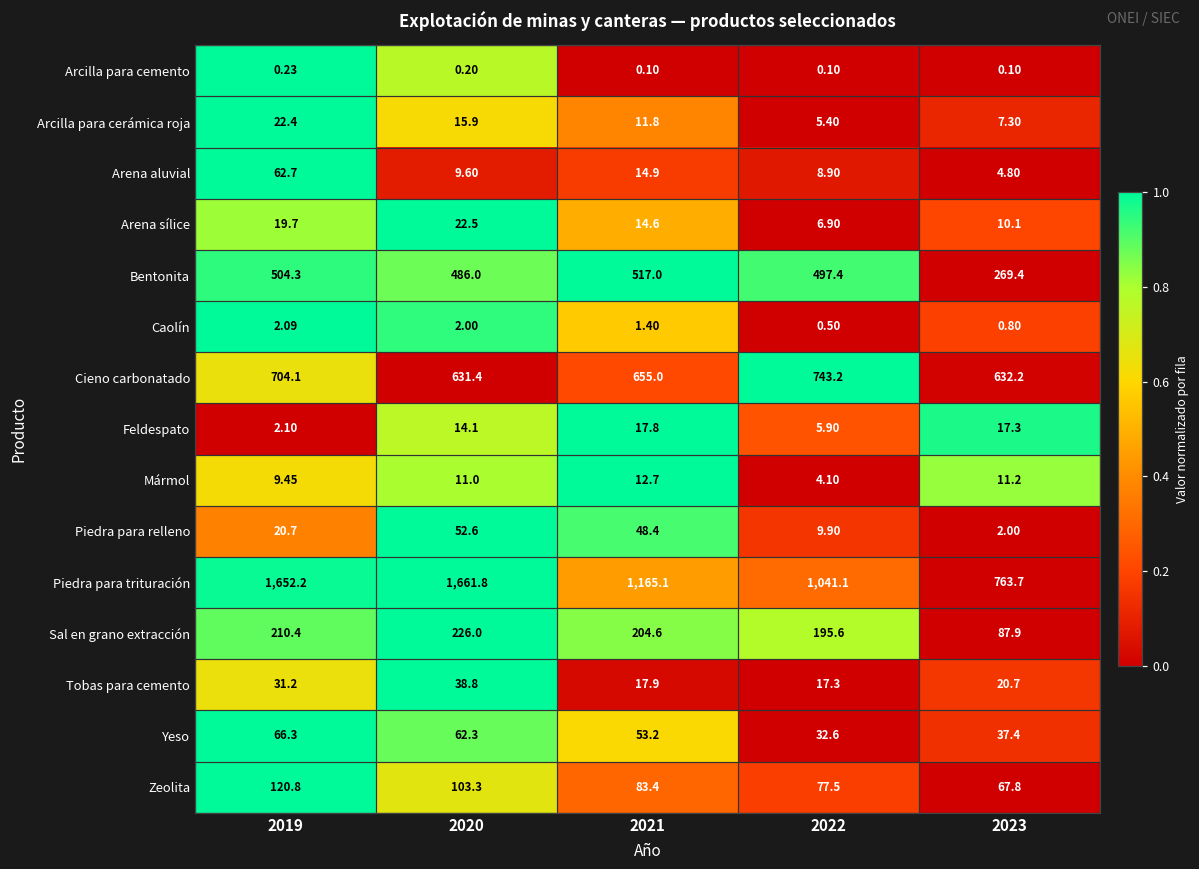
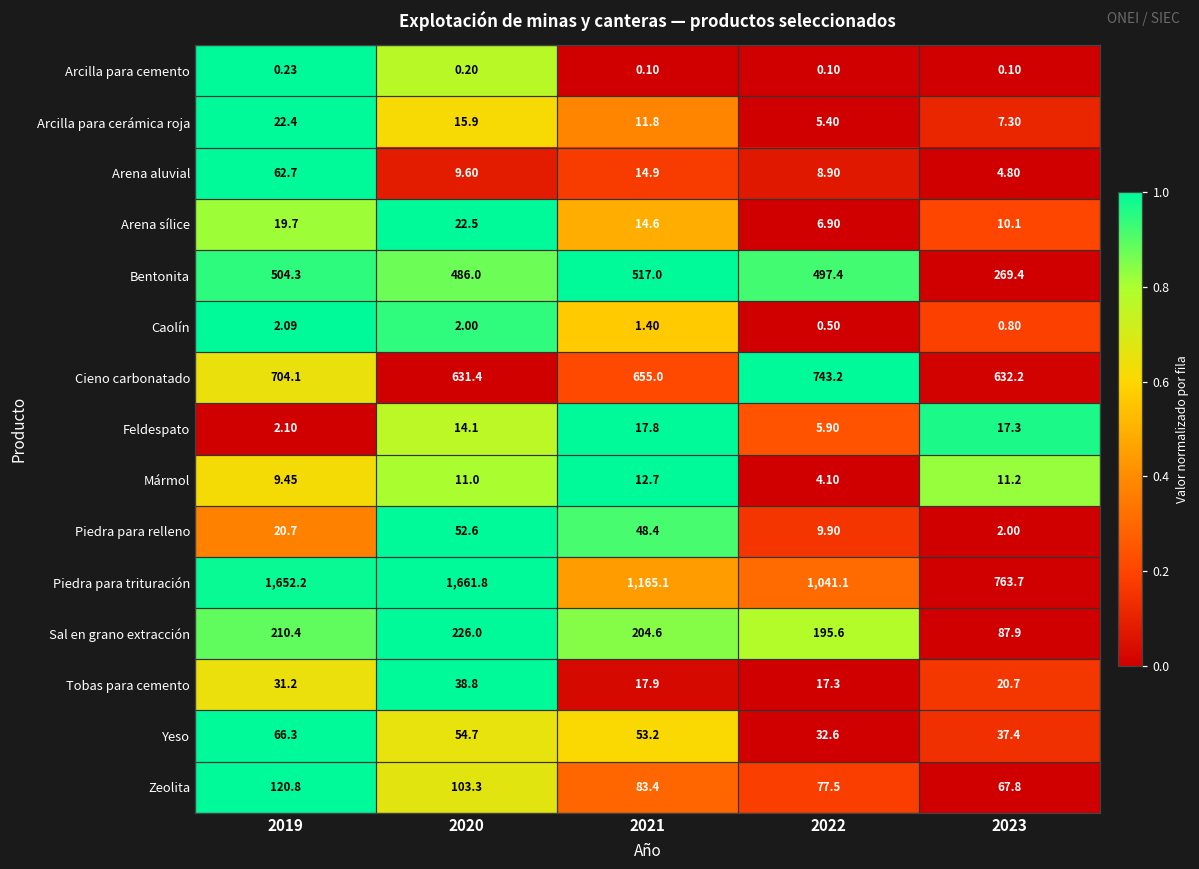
  {
    "Arcilla para cemento": {
      "2019": "0.23",
      "2020": "0.20",
      "2021": "0.10",
      "2022": "0.10",
      "2023": "0.10"
    },
    "Arcilla para cerámica roja": {
      "2019": "22.4",
      "2020": "15.9",
      "2021": "11.8",
      "2022": "5.40",
      "2023": "7.30"
    },
    "Arena aluvial": {
      "2019": "62.7",
      "2020": "9.60",
      "2021": "14.9",
      "2022": "8.90",
      "2023": "4.80"
    },
    "Arena sílice": {
      "2019": "19.7",
      "2020": "22.5",
      "2021": "14.6",
      "2022": "6.90",
      "2023": "10.1"
    },
    "Bentonita": {
      "2019": "504.3",
      "2020": "486.0",
      "2021": "517.0",
      "2022": "497.4",
      "2023": "269.4"
    },
    "Caolín": {
      "2019": "2.09",
      "2020": "2.00",
      "2021": "1.40",
      "2022": "0.50",
      "2023": "0.80"
    },
    "Cieno carbonatado": {
      "2019": "704.1",
      "2020": "631.4",
      "2021": "655.0",
      "2022": "743.2",
      "2023": "632.2"
    },
    "Feldespato": {
      "2019": "2.10",
      "2020": "14.1",
      "2021": "17.8",
      "2022": "5.90",
      "2023": "17.3"
    },
    "Mármol": {
      "2019": "9.45",
      "2020": "11.0",
      "2021": "12.7",
      "2022": "4.10",
      "2023": "11.2"
    },
    "Piedra para relleno": {
      "2019": "20.7",
      "2020": "52.6",
      "2021": "48.4",
      "2022": "9.90",
      "2023": "2.00"
    },
    "Piedra para trituración": {
      "2019": "1,652.2",
      "2020": "1,661.8",
      "2021": "1,165.1",
      "2022": "1,041.1",
      "2023": "763.7"
    },
    "Sal en grano extracción": {
      "2019": "210.4",
      "2020": "226.0",
      "2021": "204.6",
      "2022": "195.6",
      "2023": "87.9"
    },
    "Tobas para cemento": {
      "2019": "31.2",
      "2020": "38.8",
      "2021": "17.9",
      "2022": "17.3",
      "2023": "20.7"
    },
    "Yeso": {
      "2019": "66.3",
-     "2020": "62.3",
+     "2020": "54.7",
      "2021": "53.2",
      "2022": "32.6",
      "2023": "37.4"
    },
    "Zeolita": {
      "2019": "120.8",
      "2020": "103.3",
      "2021": "83.4",
      "2022": "77.5",
      "2023": "67.8"
    }
  }
